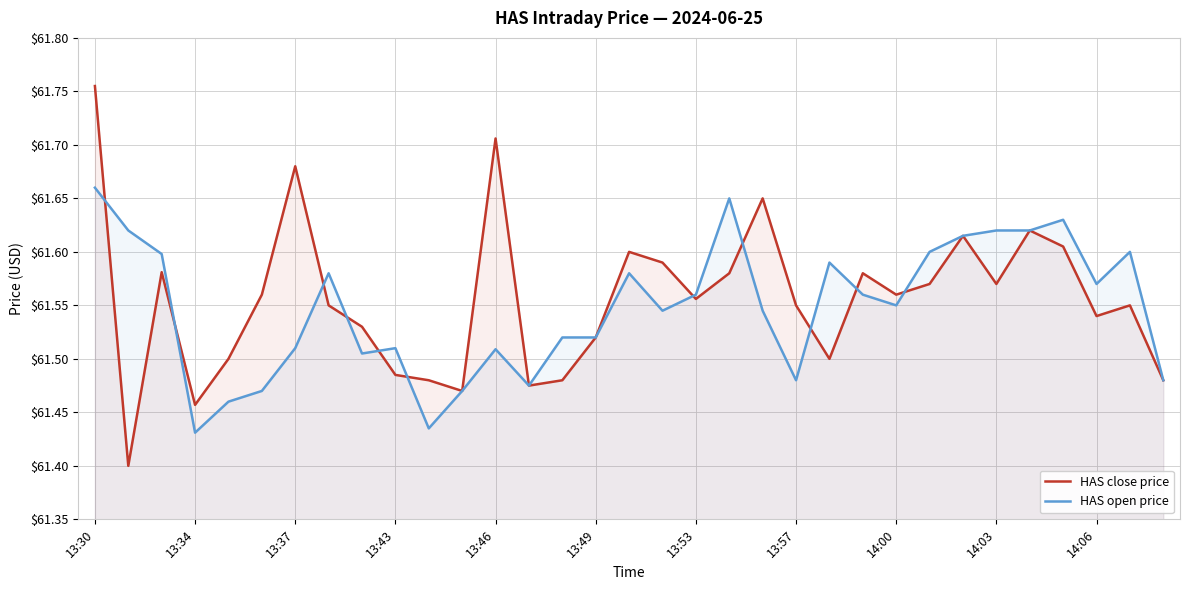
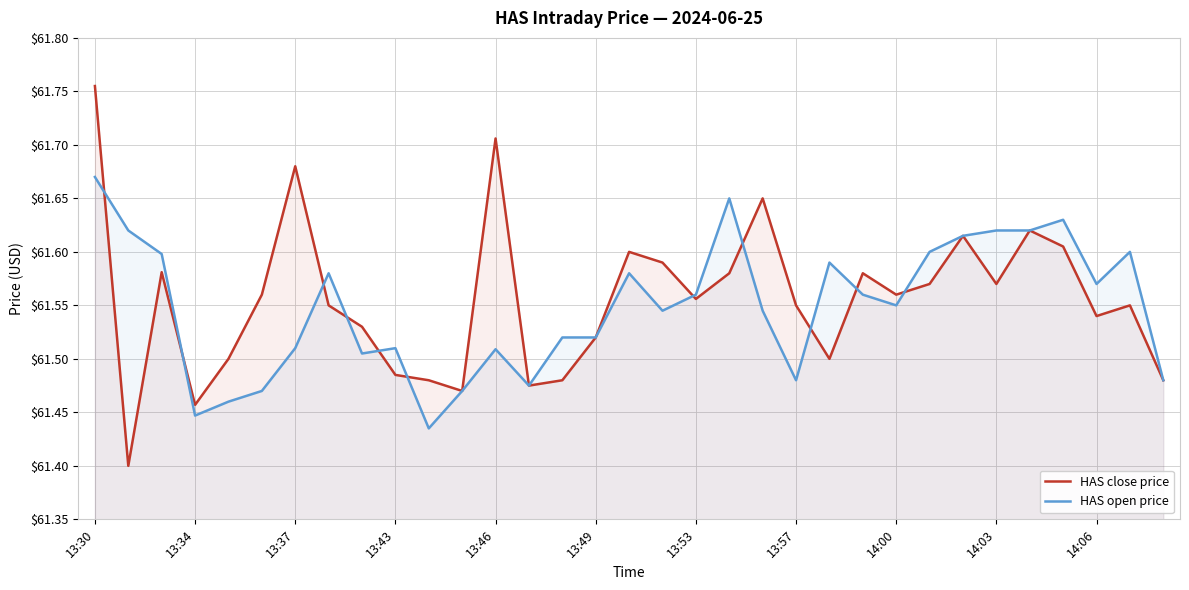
  {
    "HAS close price": {
      "13:30": "$61.755",
      "13:34": "$61.457",
      "13:37": "$61.680",
      "13:43": "$61.485",
      "13:46": "$61.706",
      "13:53": "$61.556",
      "13:57": "$61.550",
      "14:00": "$61.560",
      "14:03": "$61.570",
      "14:06": "$61.540"
    },
    "HAS open price": {
-     "13:30": "$61.66",
-     "13:34": "$61.431",
+     "13:30": "$61.67",
+     "13:34": "$61.447",
      "13:37": "$61.510",
      "13:43": "$61.510",
      "13:46": "$61.509",
      "13:53": "$61.560",
      "13:57": "$61.480",
      "14:00": "$61.550",
      "14:03": "$61.620",
      "14:06": "$61.570"
    }
  }
